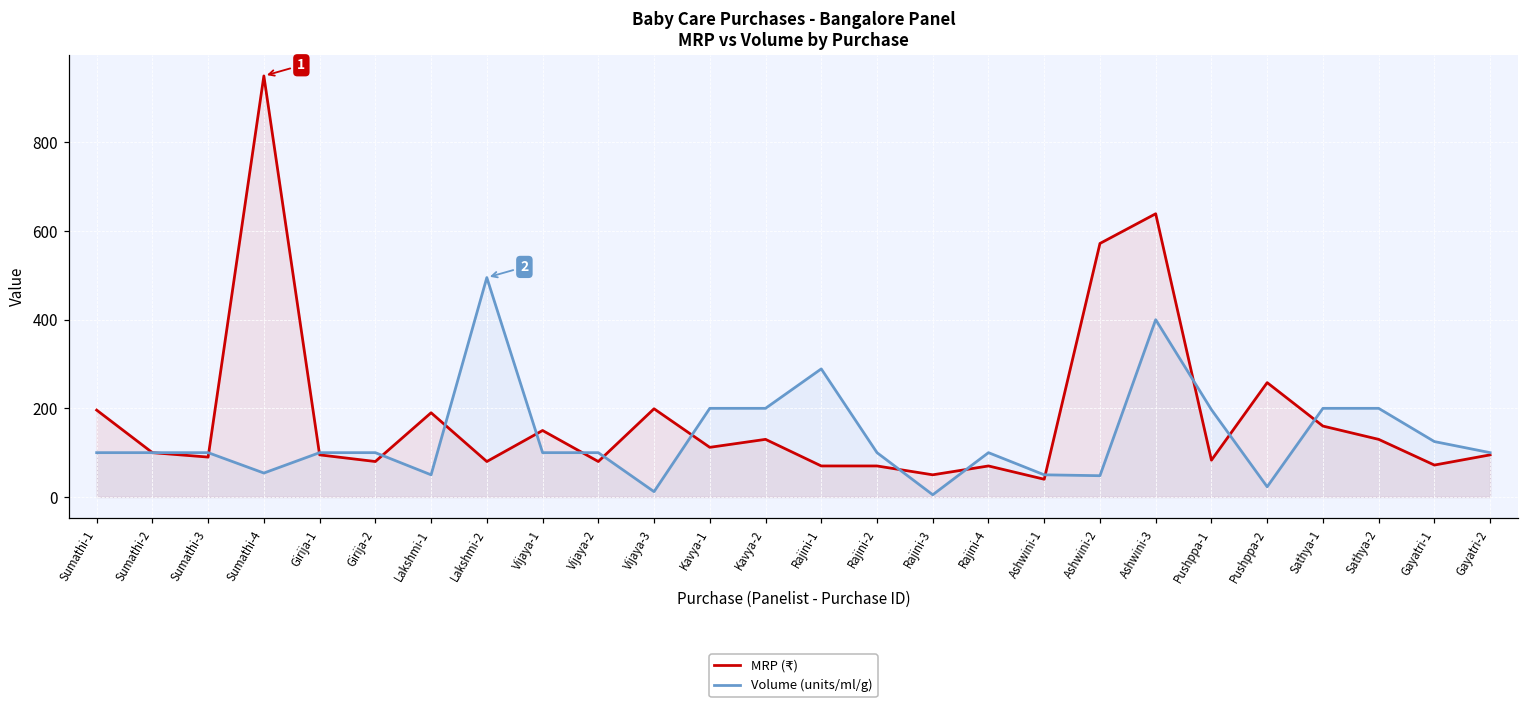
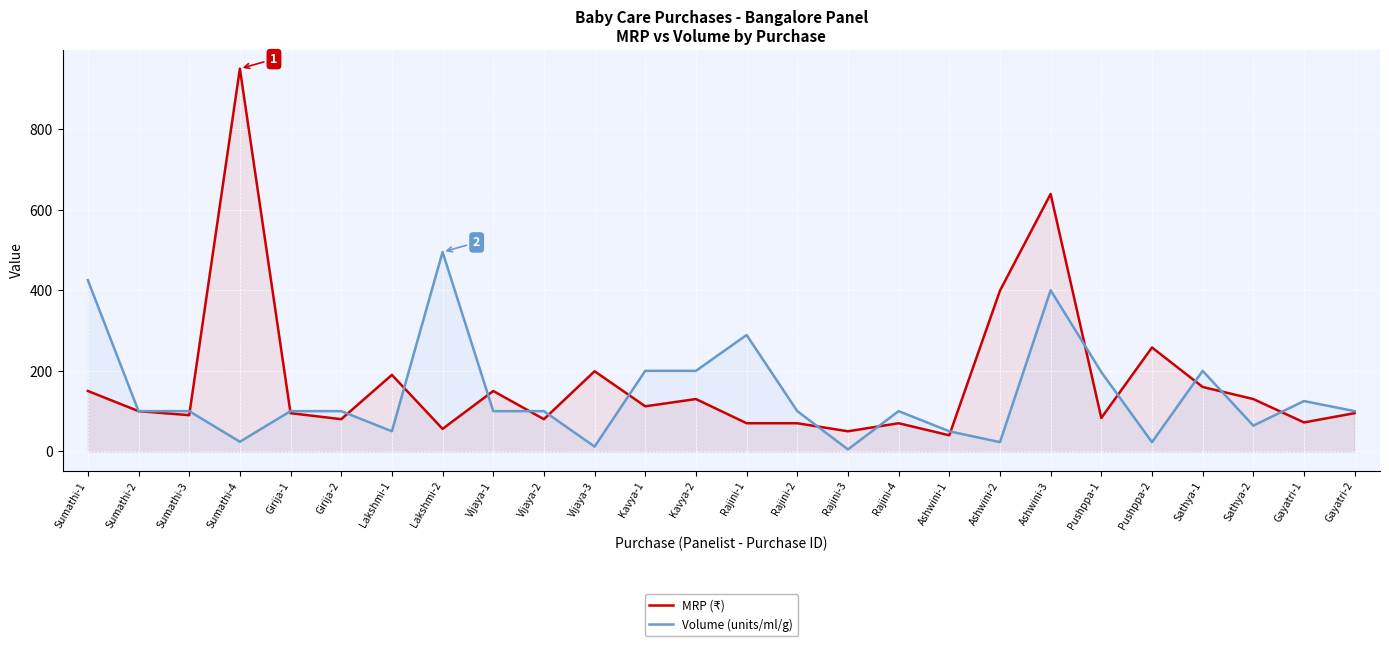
  {
    "MRP (₹)": {
-     "Sumathi-1": 200,
+     "Sumathi-1": 150,
      "Sumathi-3": 90,
      "Sumathi-4": 950,
      "Girija-2": 80,
      "Lakshmi-1": 190,
-     "Lakshmi-2": 80,
+     "Lakshmi-2": 60,
      "Vijaya-1": 150,
      "Vijaya-2": 80,
      "Vijaya-3": 200,
      "Kavya-1": 110,
      "Kavya-2": 130,
      "Rajini-1": 70,
      "Rajini-2": 70,
      "Rajini-3": 50,
      "Rajini-4": 70,
      "Ashwini-1": 40,
-     "Ashwini-2": 570,
+     "Ashwini-2": 400,
      "Ashwini-3": 640,
      "Pushppa-1": 80,
      "Pushppa-2": 260,
      "Sathya-1": 160,
      "Sathya-2": 130,
      "Gayatri-1": 70
    },
    "Volume (units/ml/g)": {
-     "Sumathi-1": 100,
+     "Sumathi-1": 430,
      "Sumathi-3": 100,
-     "Sumathi-4": 50,
+     "Sumathi-4": 20,
      "Girija-2": 100,
      "Lakshmi-1": 50,
      "Lakshmi-2": 500,
      "Vijaya-1": 100,
      "Vijaya-2": 100,
      "Vijaya-3": 10,
      "Kavya-1": 200,
      "Kavya-2": 200,
      "Rajini-1": 290,
      "Rajini-2": 100,
      "Rajini-3": 10,
      "Rajini-4": 100,
      "Ashwini-1": 50,
-     "Ashwini-2": 50,
+     "Ashwini-2": 20,
      "Ashwini-3": 400,
      "Pushppa-1": 200,
      "Pushppa-2": 20,
      "Sathya-1": 200,
-     "Sathya-2": 200,
+     "Sathya-2": 60,
      "Gayatri-1": 130
    }
  }
